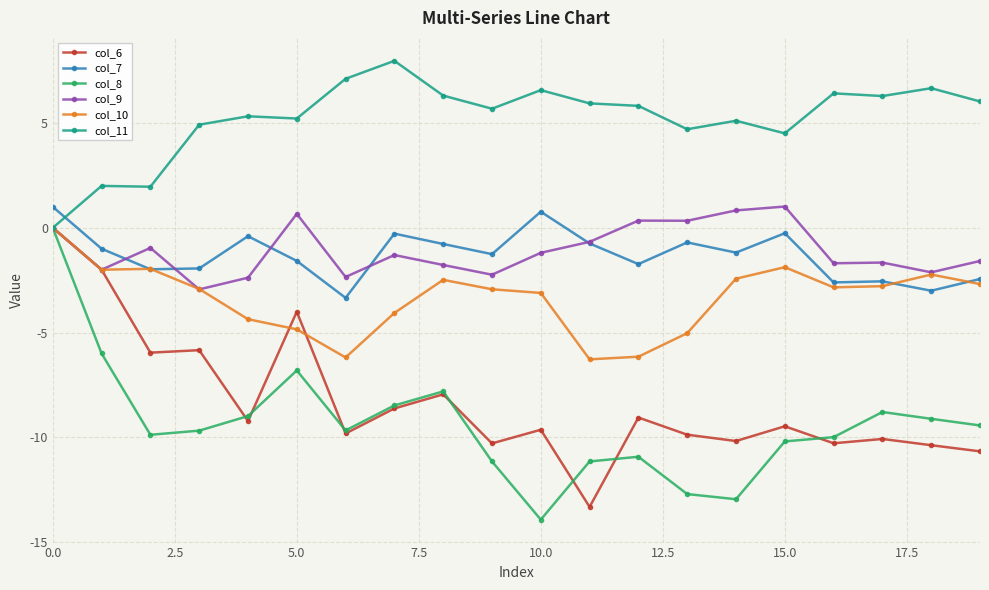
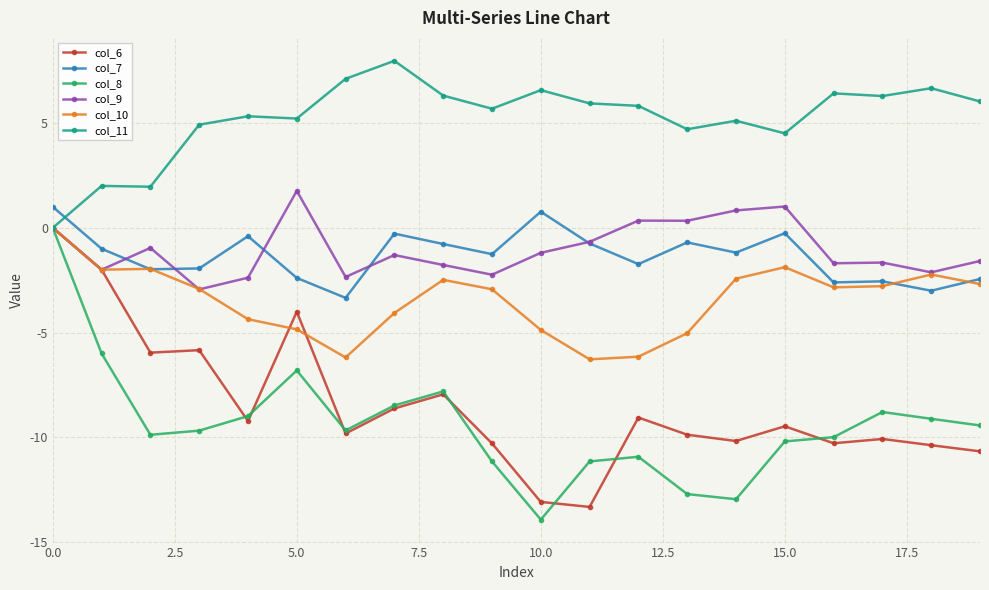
  {
    "col_6": {
      "5.0": -4.0,
-     "10.0": -9.6,
+     "10.0": -13.1,
      "15.0": -9.5
    },
    "col_7": {
      "0.0": 1.0,
-     "5.0": -1.6,
+     "5.0": -2.4,
      "10.0": 0.8,
      "15.0": -0.3
    },
    "col_9": {
-     "5.0": 0.7,
+     "5.0": 1.8,
      "10.0": -1.2,
      "15.0": 1.0
    },
    "col_10": {
      "5.0": -4.8,
-     "10.0": -3.1,
+     "10.0": -4.9,
      "15.0": -1.9
    }
  }
